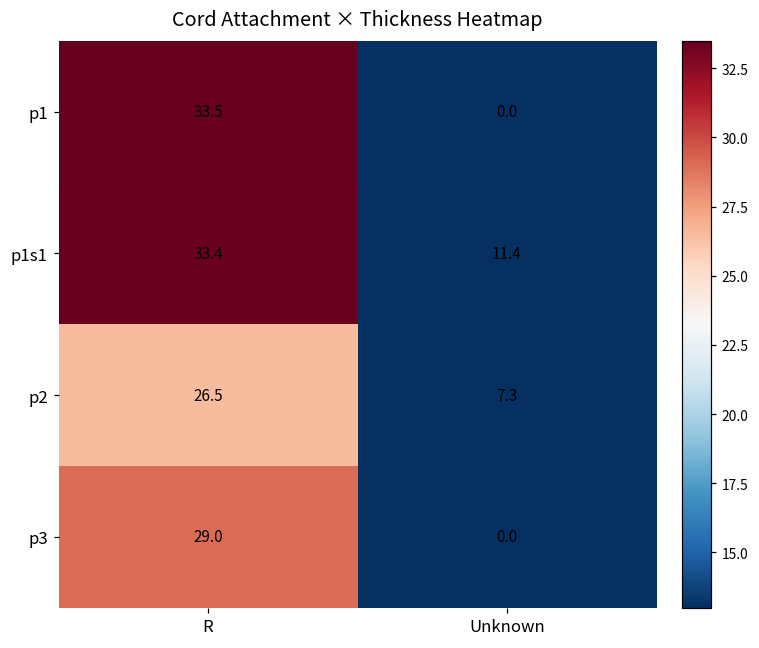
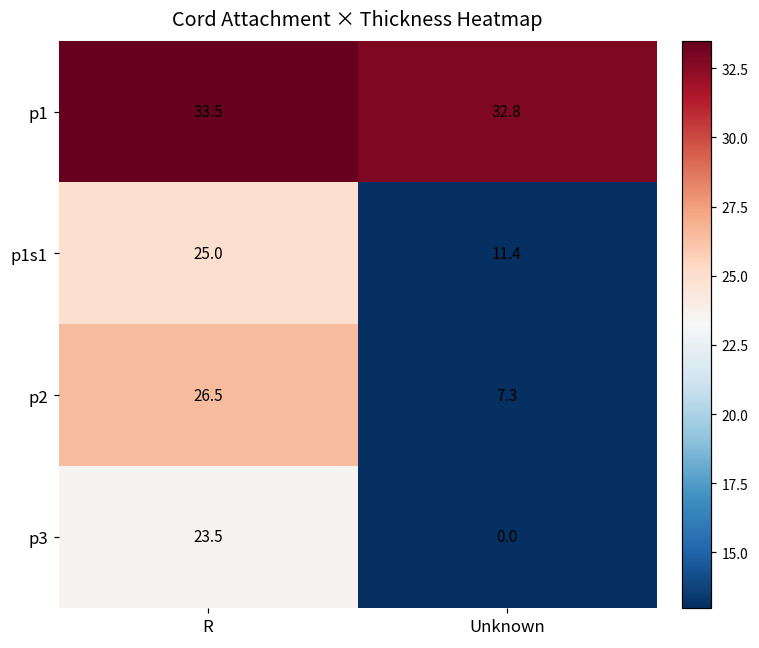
  {
    "p1": {
      "R": 33.5,
-     "Unknown": 0.0
+     "Unknown": 32.8
    },
    "p1s1": {
-     "R": 33.4,
+     "R": 25.0,
      "Unknown": 11.4
    },
    "p2": {
      "R": 26.5,
      "Unknown": 7.3
    },
    "p3": {
-     "R": 29.0,
+     "R": 23.5,
      "Unknown": 0.0
    }
  }
